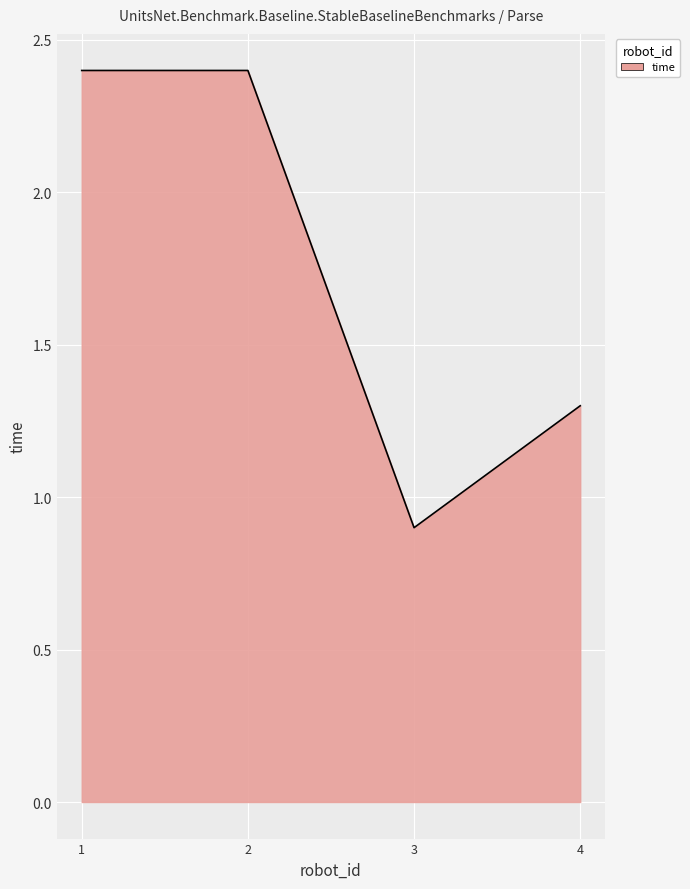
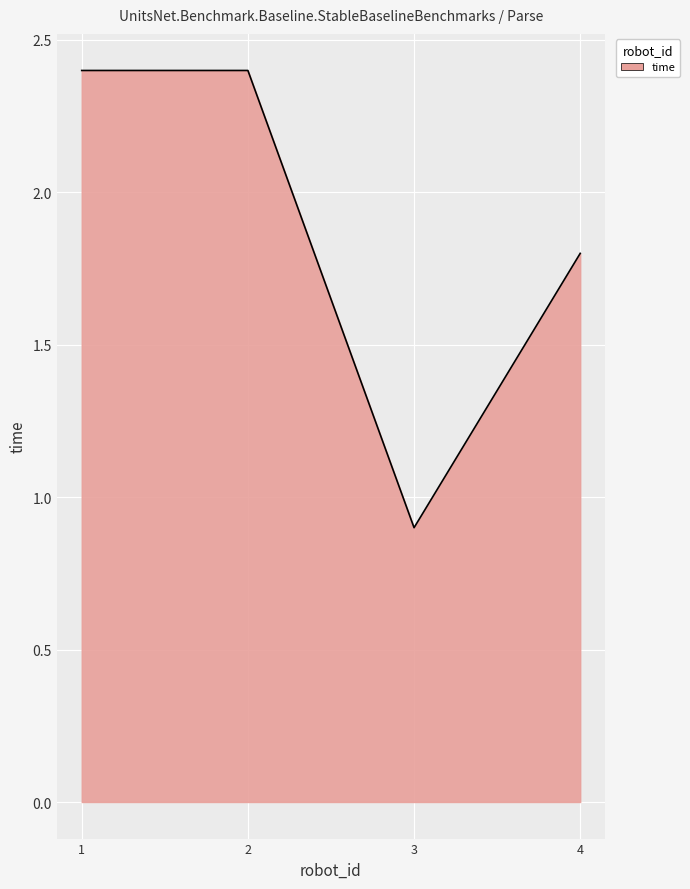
  {
    "1": 2.4,
    "2": 2.4,
    "3": 0.9,
-   "4": 1.3
+   "4": 1.8
  }
